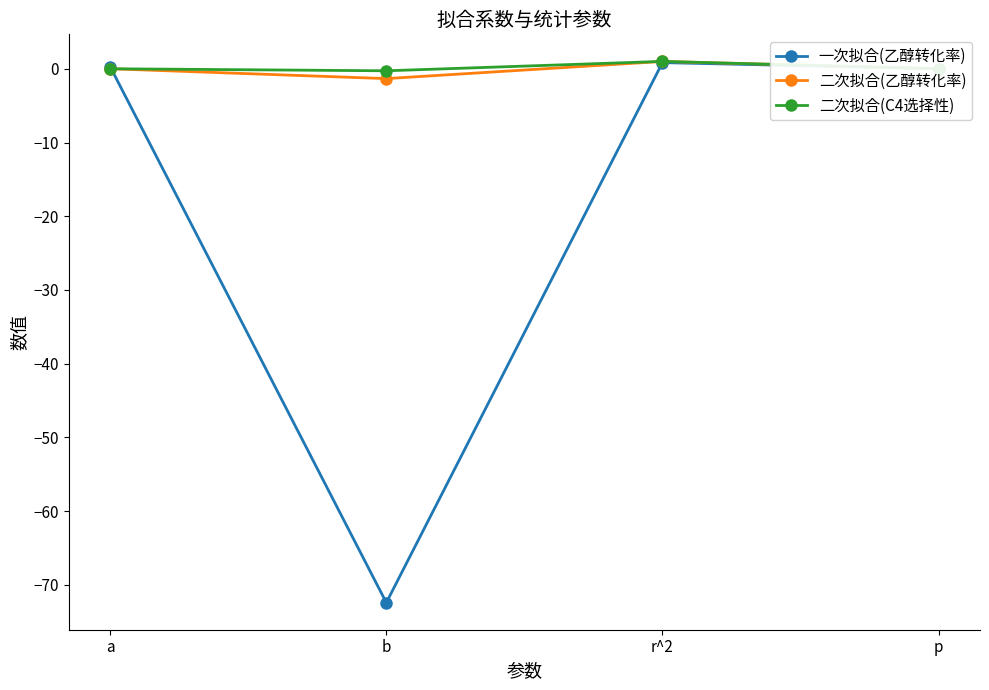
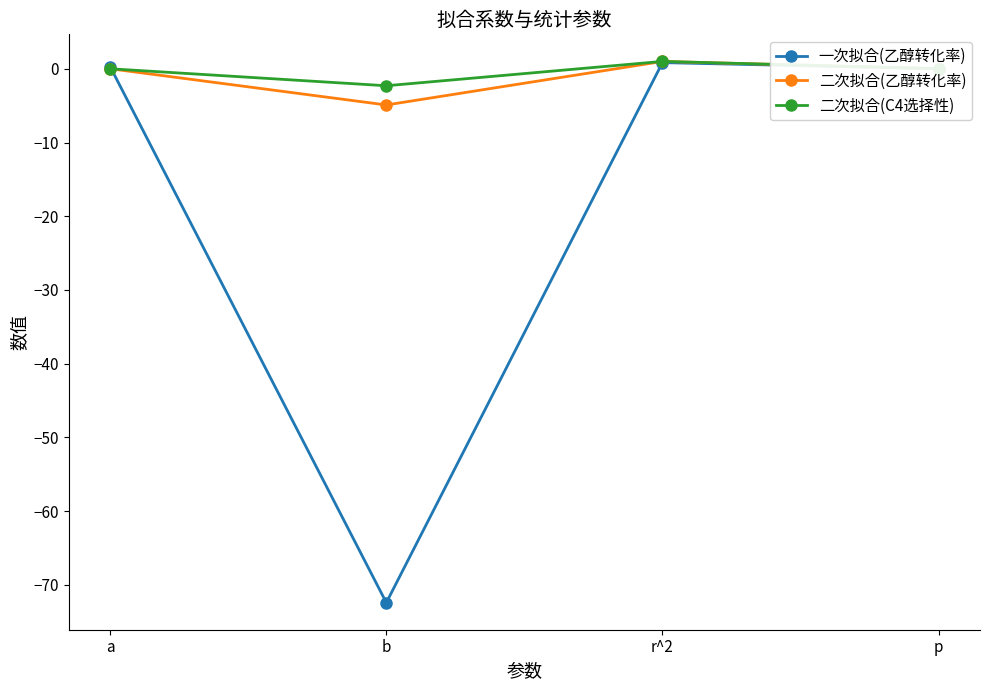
  {
    "一次拟合(乙醇转化率)": {
      "b": -72
    },
    "二次拟合(乙醇转化率)": {
-     "b": -1
+     "b": -5
    },
    "二次拟合(C4选择性)": {
-     "b": 0
+     "b": -2
    }
  }
